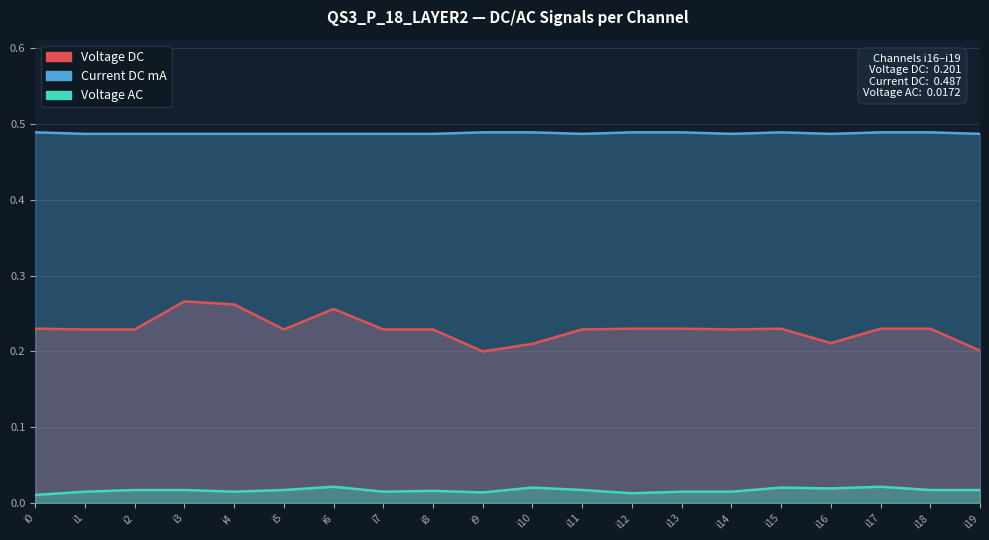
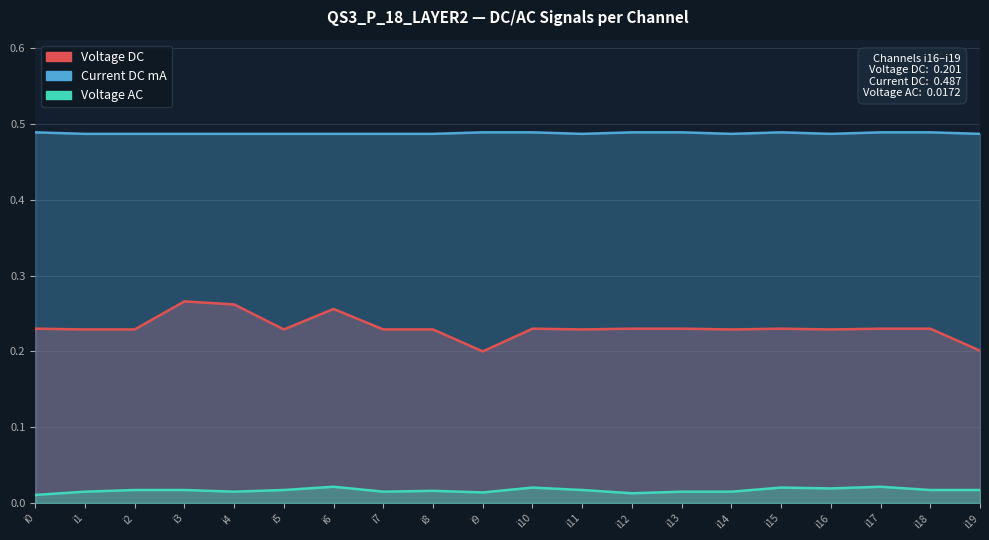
  {
    "Voltage DC": {
      "i0": 0.23,
      "i1": 0.23,
      "i2": 0.23,
      "i3": 0.27,
      "i4": 0.26,
      "i5": 0.23,
      "i6": 0.26,
      "i7": 0.23,
      "i8": 0.23,
      "i9": 0.20,
-     "i10": 0.21,
+     "i10": 0.23,
      "i11": 0.23,
      "i12": 0.23,
      "i13": 0.23,
      "i14": 0.23,
      "i15": 0.23,
-     "i16": 0.21,
+     "i16": 0.23,
      "i17": 0.23,
      "i18": 0.23,
      "i19": 0.20
    }
  }
